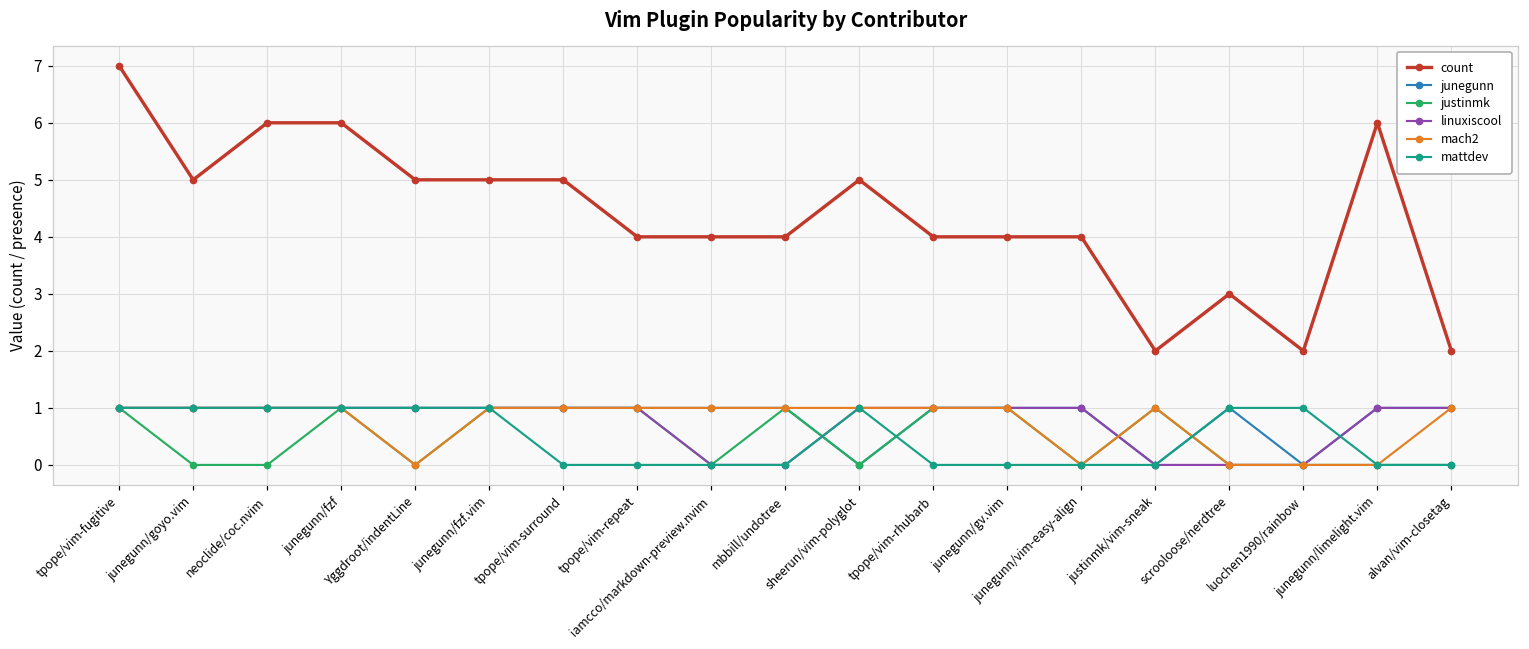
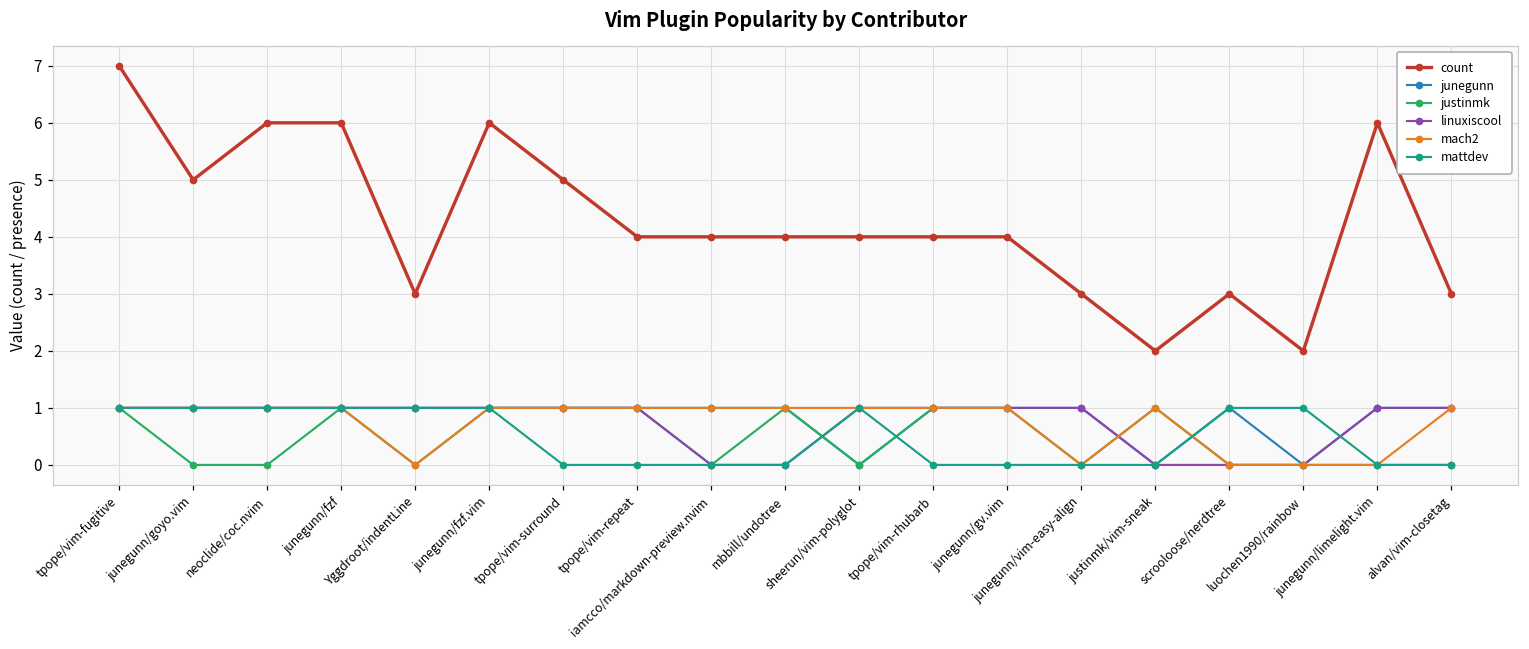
  {
    "count": {
      "tpope/vim-fugitive": 7,
      "junegunn/goyo.vim": 5,
      "neoclide/coc.nvim": 6,
      "junegunn/fzf": 6,
-     "Yggdroot/indentLine": 5,
-     "junegunn/fzf.vim": 5,
+     "Yggdroot/indentLine": 3,
+     "junegunn/fzf.vim": 6,
      "tpope/vim-surround": 5,
      "tpope/vim-repeat": 4,
      "iamcco/markdown-preview.nvim": 4,
      "mbbill/undotree": 4,
-     "sheerun/vim-polyglot": 5,
+     "sheerun/vim-polyglot": 4,
      "tpope/vim-rhubarb": 4,
      "junegunn/gv.vim": 4,
-     "junegunn/vim-easy-align": 4,
+     "junegunn/vim-easy-align": 3,
      "justinmk/vim-sneak": 2,
      "scrooloose/nerdtree": 3,
      "luochen1990/rainbow": 2,
      "junegunn/limelight.vim": 6,
-     "alvan/vim-closetag": 2
+     "alvan/vim-closetag": 3
    }
  }
